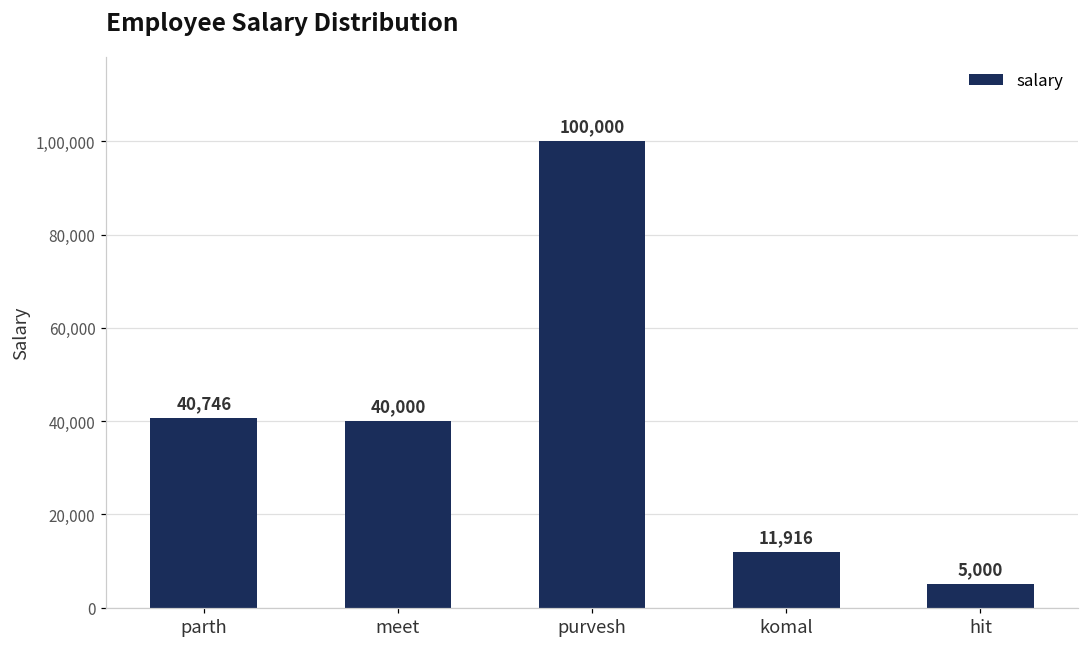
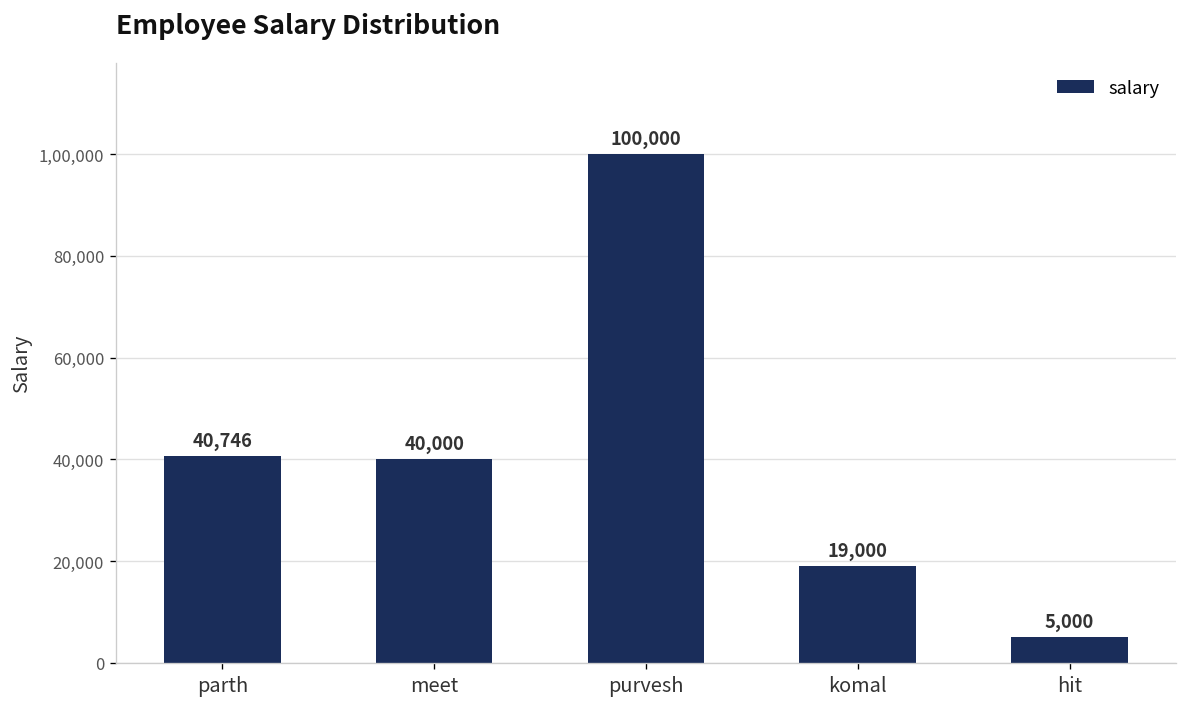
  {
    "parth": "40,746",
    "meet": "40,000",
    "purvesh": "100,000",
-   "komal": "11,916",
+   "komal": "19,000",
    "hit": "5,000"
  }
